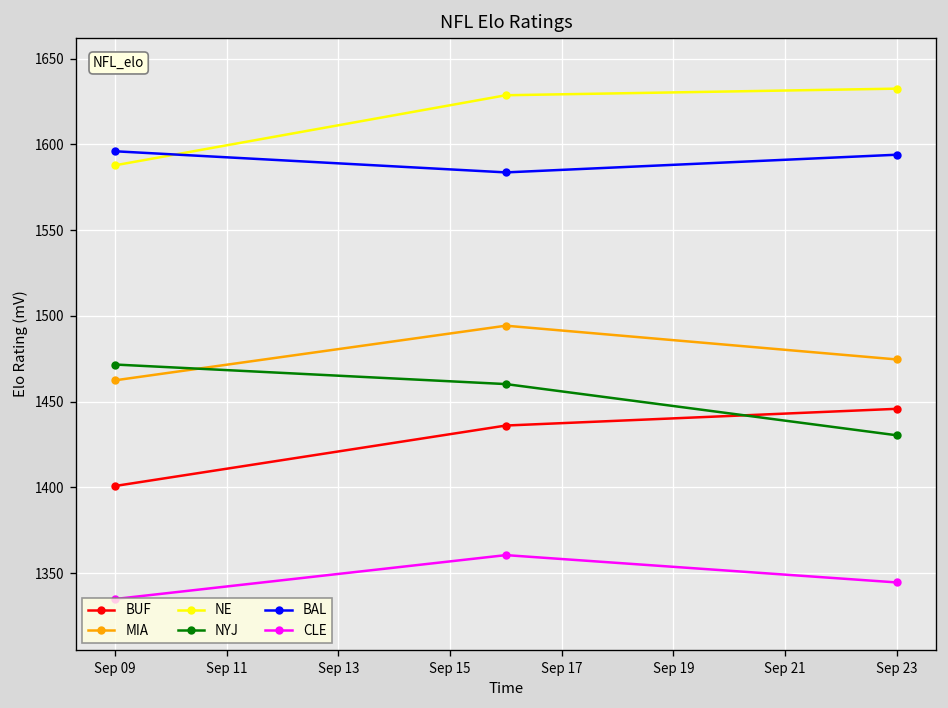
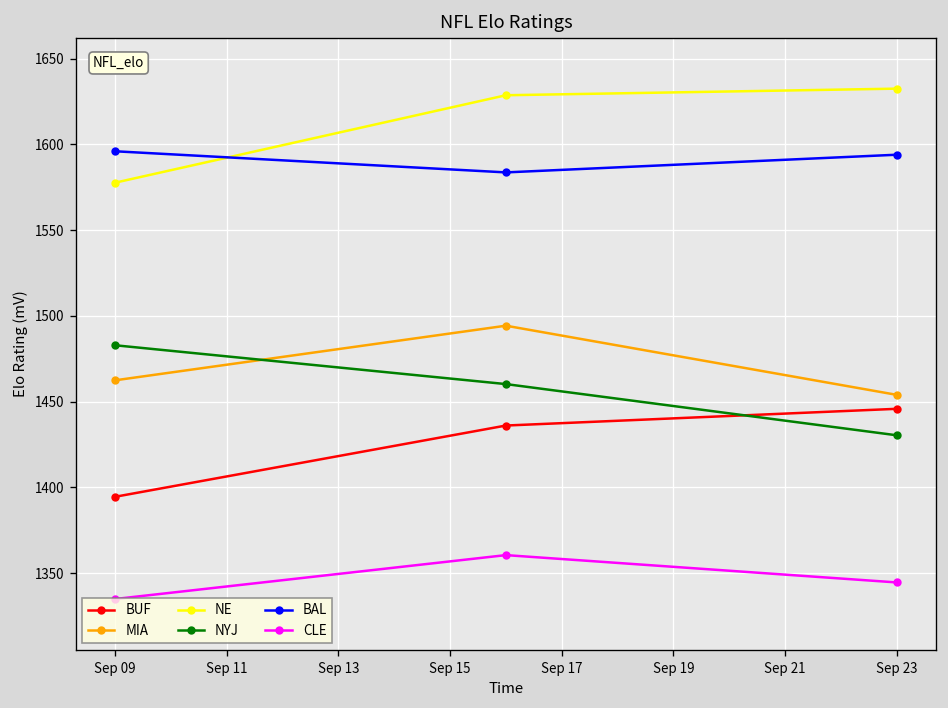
  {
    "BUF": {
-     "Sep 09": 1401,
+     "Sep 09": 1394,
      "Sep 23": 1446
    },
    "MIA": {
      "Sep 09": 1462,
-     "Sep 23": 1475
+     "Sep 23": 1454
    },
    "NE": {
-     "Sep 09": 1588,
+     "Sep 09": 1578,
      "Sep 23": 1632
    },
    "NYJ": {
-     "Sep 09": 1472,
+     "Sep 09": 1483,
      "Sep 23": 1430
    },
    "BAL": {
      "Sep 09": 1596,
      "Sep 23": 1594
    },
    "CLE": {
      "Sep 09": 1335,
      "Sep 23": 1345
    }
  }
